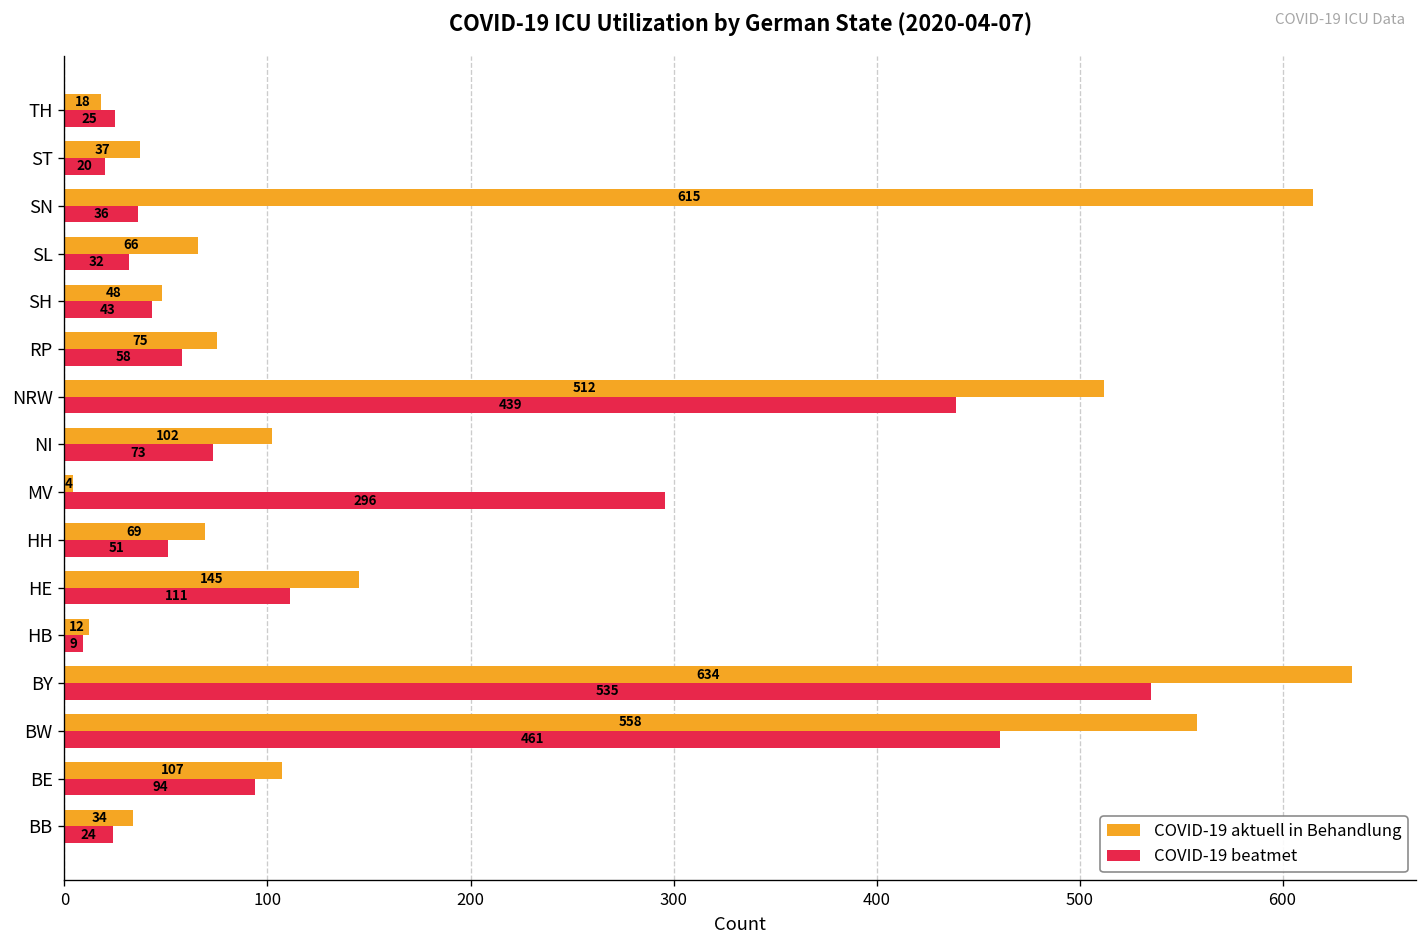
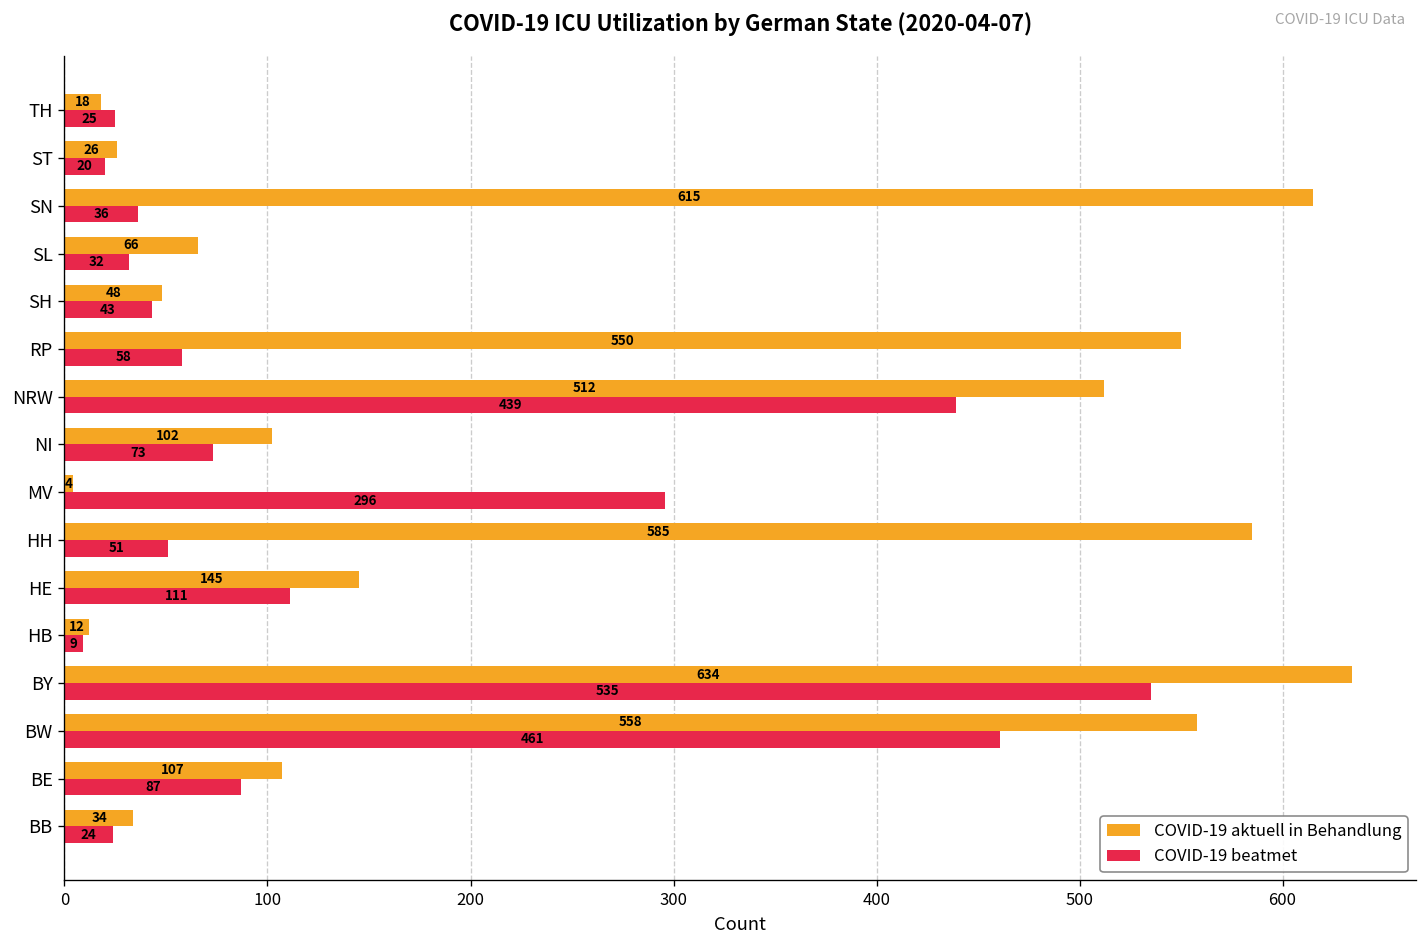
  {
    "COVID-19 aktuell in Behandlung": {
      "TH": 18,
-     "ST": 37,
+     "ST": 26,
      "SN": 615,
      "SL": 66,
      "SH": 48,
-     "RP": 75,
+     "RP": 550,
      "NRW": 512,
      "NI": 102,
      "MV": 4,
-     "HH": 69,
+     "HH": 585,
      "HE": 145,
      "HB": 12,
      "BY": 634,
      "BW": 558,
      "BE": 107,
      "BB": 34
    },
    "COVID-19 beatmet": {
      "TH": 25,
      "ST": 20,
      "SN": 36,
      "SL": 32,
      "SH": 43,
      "RP": 58,
      "NRW": 439,
      "NI": 73,
      "MV": 296,
      "HH": 51,
      "HE": 111,
      "HB": 9,
      "BY": 535,
      "BW": 461,
-     "BE": 94,
+     "BE": 87,
      "BB": 24
    }
  }
